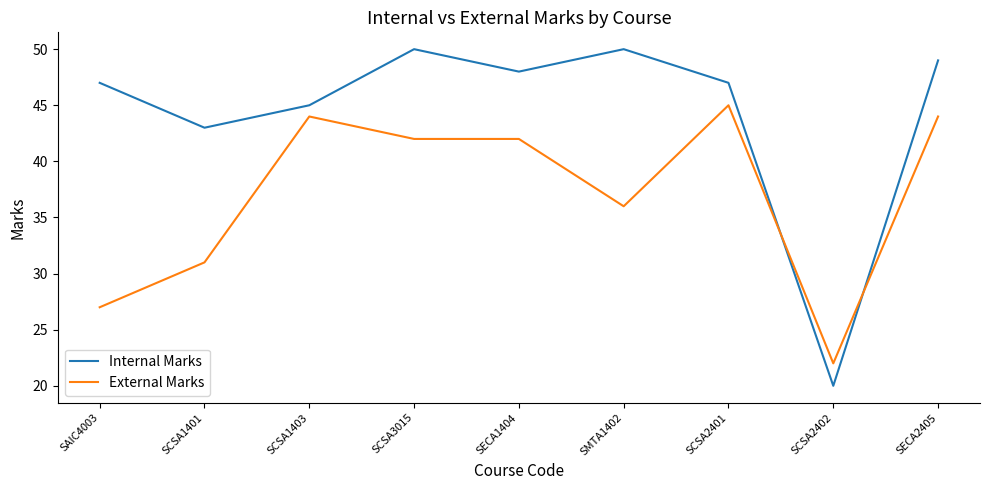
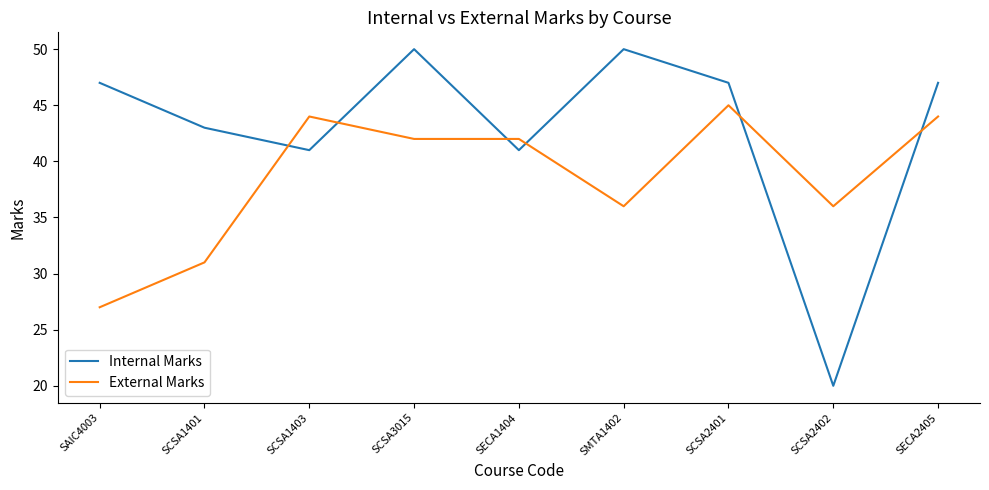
  {
    "Internal Marks": {
      "SAIC4003": 47,
      "SCSA1401": 43,
-     "SCSA1403": 45,
+     "SCSA1403": 41,
      "SCSA3015": 50,
-     "SECA1404": 48,
+     "SECA1404": 41,
      "SMTA1402": 50,
      "SCSA2401": 47,
      "SCSA2402": 20,
-     "SECA2405": 49
+     "SECA2405": 47
    },
    "External Marks": {
      "SAIC4003": 27,
      "SCSA1401": 31,
      "SCSA1403": 44,
      "SCSA3015": 42,
      "SECA1404": 42,
      "SMTA1402": 36,
      "SCSA2401": 45,
-     "SCSA2402": 22,
+     "SCSA2402": 36,
      "SECA2405": 44
    }
  }
